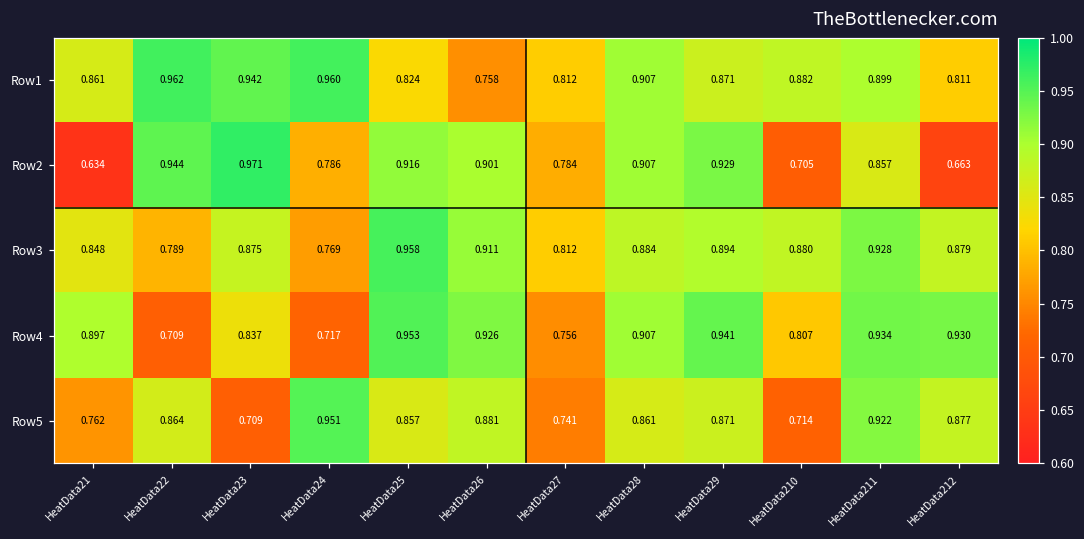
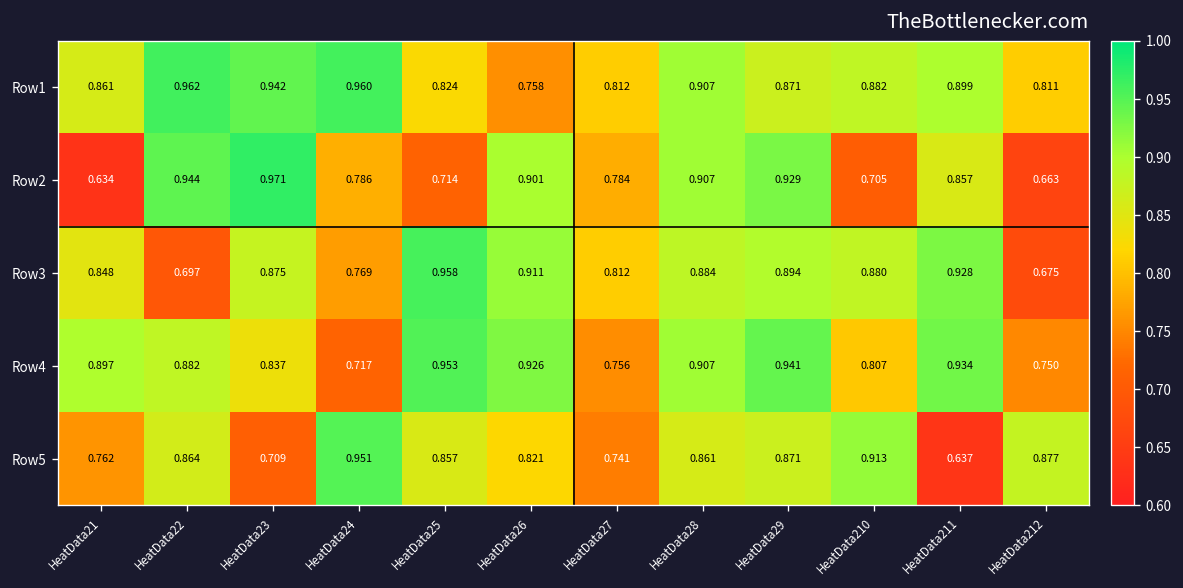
  {
    "Row1": {
      "HeatData21": 0.861,
      "HeatData22": 0.962,
      "HeatData23": 0.942,
      "HeatData24": 0.960,
      "HeatData25": 0.824,
      "HeatData26": 0.758,
      "HeatData27": 0.812,
      "HeatData28": 0.907,
      "HeatData29": 0.871,
      "HeatData210": 0.882,
      "HeatData211": 0.899,
      "HeatData212": 0.811
    },
    "Row2": {
      "HeatData21": 0.634,
      "HeatData22": 0.944,
      "HeatData23": 0.971,
      "HeatData24": 0.786,
-     "HeatData25": 0.916,
+     "HeatData25": 0.714,
      "HeatData26": 0.901,
      "HeatData27": 0.784,
      "HeatData28": 0.907,
      "HeatData29": 0.929,
      "HeatData210": 0.705,
      "HeatData211": 0.857,
      "HeatData212": 0.663
    },
    "Row3": {
      "HeatData21": 0.848,
-     "HeatData22": 0.789,
+     "HeatData22": 0.697,
      "HeatData23": 0.875,
      "HeatData24": 0.769,
      "HeatData25": 0.958,
      "HeatData26": 0.911,
      "HeatData27": 0.812,
      "HeatData28": 0.884,
      "HeatData29": 0.894,
      "HeatData210": 0.880,
      "HeatData211": 0.928,
-     "HeatData212": 0.879
+     "HeatData212": 0.675
    },
    "Row4": {
      "HeatData21": 0.897,
-     "HeatData22": 0.709,
+     "HeatData22": 0.882,
      "HeatData23": 0.837,
      "HeatData24": 0.717,
      "HeatData25": 0.953,
      "HeatData26": 0.926,
      "HeatData27": 0.756,
      "HeatData28": 0.907,
      "HeatData29": 0.941,
      "HeatData210": 0.807,
      "HeatData211": 0.934,
-     "HeatData212": 0.930
+     "HeatData212": 0.750
    },
    "Row5": {
      "HeatData21": 0.762,
      "HeatData22": 0.864,
      "HeatData23": 0.709,
      "HeatData24": 0.951,
      "HeatData25": 0.857,
-     "HeatData26": 0.881,
+     "HeatData26": 0.821,
      "HeatData27": 0.741,
      "HeatData28": 0.861,
      "HeatData29": 0.871,
-     "HeatData210": 0.714,
-     "HeatData211": 0.922,
+     "HeatData210": 0.913,
+     "HeatData211": 0.637,
      "HeatData212": 0.877
    }
  }
